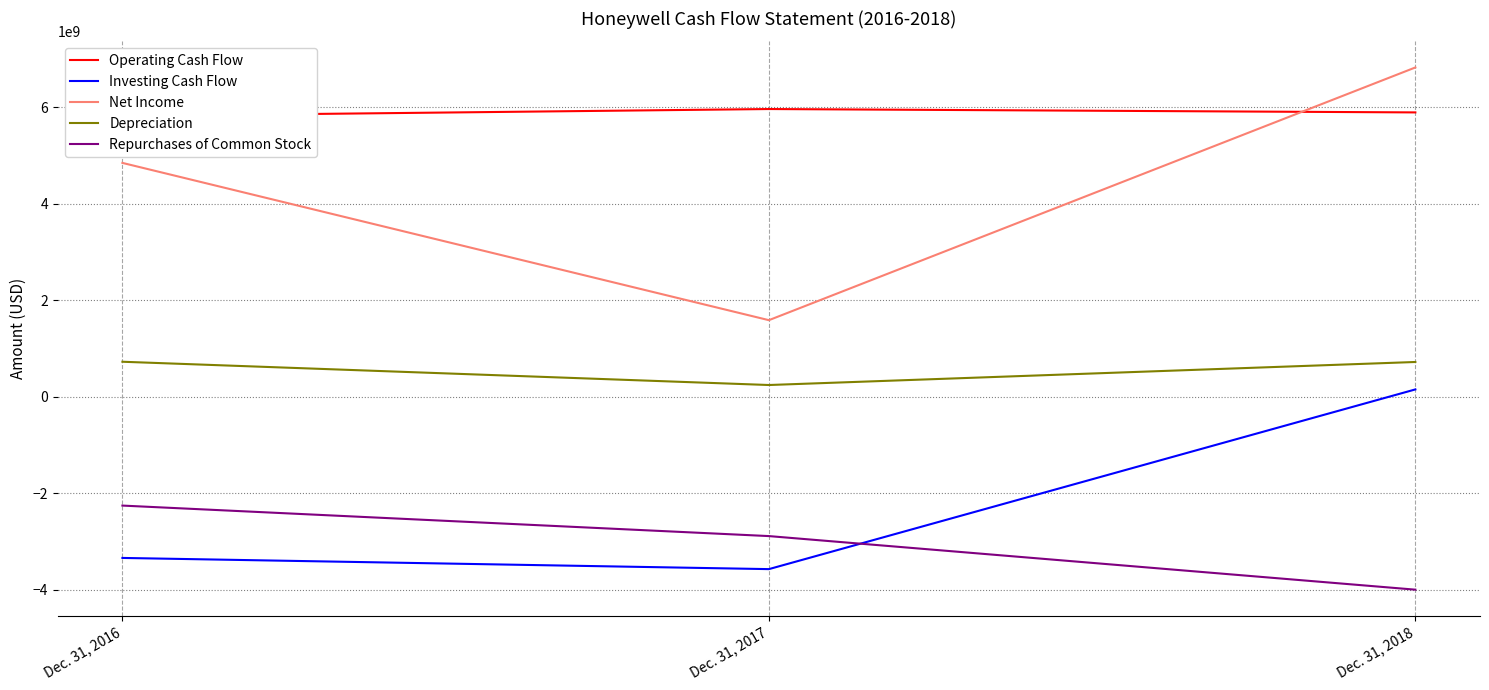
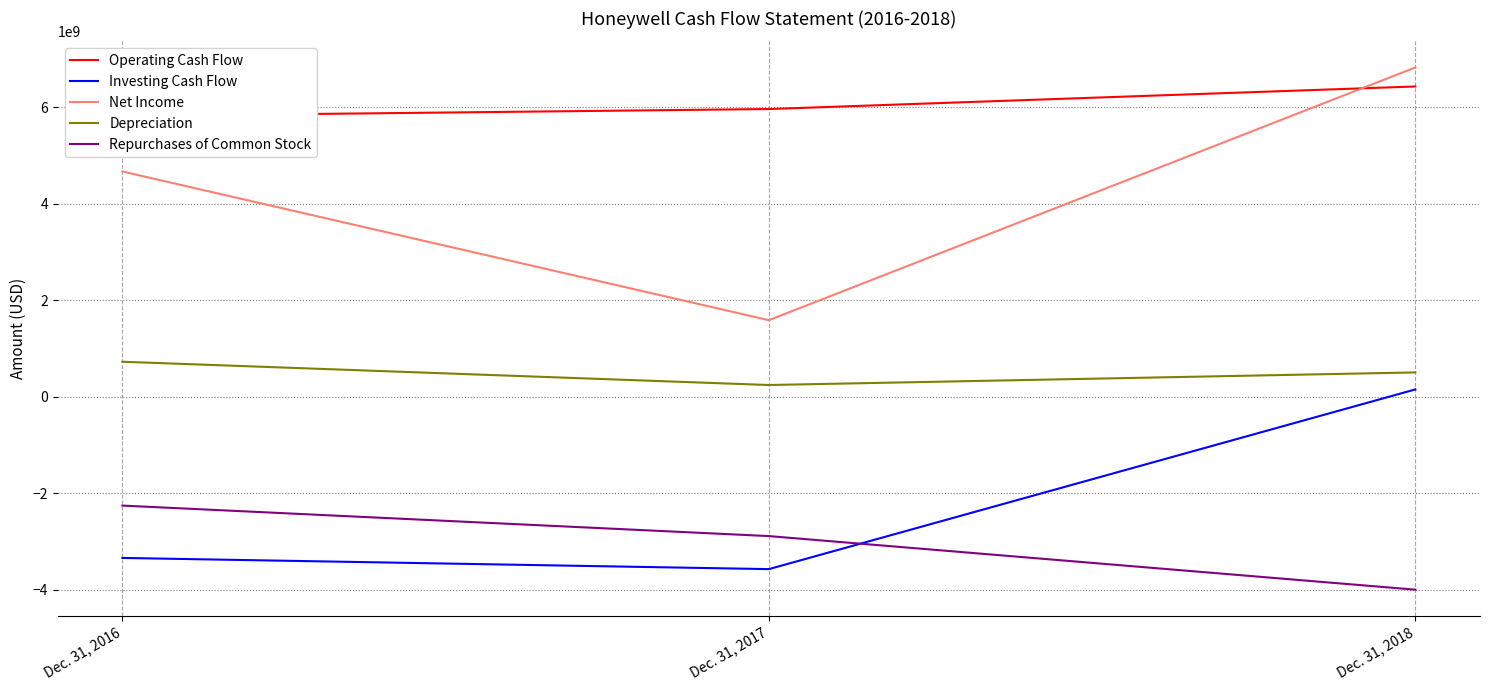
  {
    "Operating Cash Flow": {
      "Dec. 31, 2017": 6000000000,
-     "Dec. 31, 2018": 5900000000
+     "Dec. 31, 2018": 6400000000
    },
    "Investing Cash Flow": {
      "Dec. 31, 2016": -3300000000,
      "Dec. 31, 2017": -3600000000,
      "Dec. 31, 2018": 200000000
    },
    "Net Income": {
-     "Dec. 31, 2016": 4800000000,
+     "Dec. 31, 2016": 4700000000,
      "Dec. 31, 2017": 1600000000,
      "Dec. 31, 2018": 6800000000
    },
    "Depreciation": {
      "Dec. 31, 2016": 700000000,
      "Dec. 31, 2017": 200000000,
-     "Dec. 31, 2018": 700000000
+     "Dec. 31, 2018": 500000000
    },
    "Repurchases of Common Stock": {
      "Dec. 31, 2016": -2300000000,
      "Dec. 31, 2017": -2900000000,
      "Dec. 31, 2018": -4000000000
    }
  }
